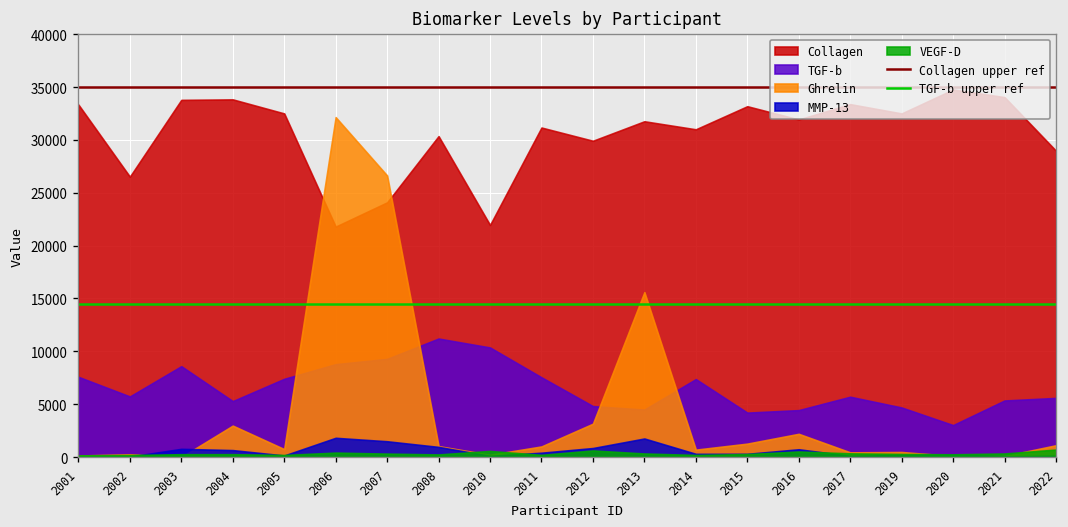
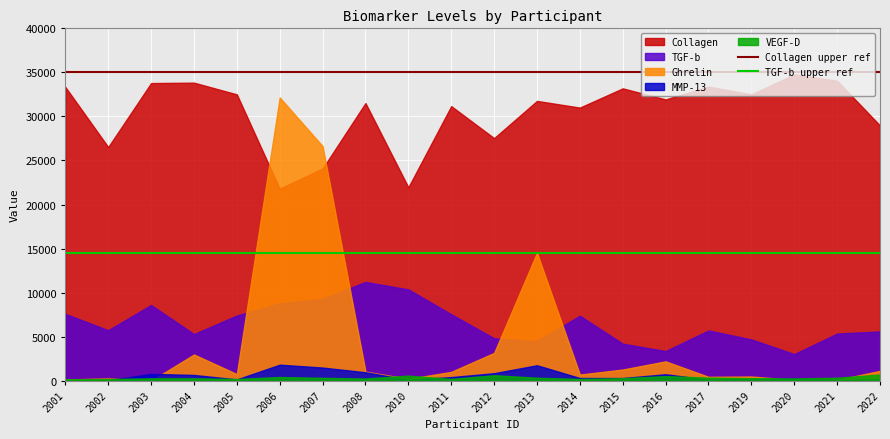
  {
    "Collagen": {
      "2001": 33000,
      "2002": 27000,
      "2003": 34000,
      "2004": 34000,
      "2005": 33000,
      "2006": 22000,
      "2007": 24000,
-     "2008": 30000,
+     "2008": 32000,
      "2010": 22000,
      "2011": 31000,
-     "2012": 30000,
+     "2012": 28000,
      "2013": 32000,
      "2014": 31000,
      "2015": 33000,
      "2016": 32000,
      "2022": 29000
    },
    "TGF-b": {
      "2001": 8000,
      "2002": 6000,
      "2003": 9000,
      "2004": 5000,
      "2005": 7000,
      "2006": 9000,
      "2007": 9000,
      "2008": 11000,
      "2010": 10000,
      "2011": 8000,
      "2012": 5000,
      "2013": 4000,
      "2014": 7000,
      "2015": 4000,
-     "2016": 4000,
+     "2016": 3000,
      "2017": 6000,
      "2019": 5000,
      "2020": 3000,
      "2021": 5000,
      "2022": 6000
    },
    "Ghrelin": {
      "2004": 3000,
      "2005": 1000,
      "2006": 32000,
      "2007": 27000,
      "2011": 1000,
      "2012": 3000,
-     "2013": 16000,
+     "2013": 15000,
      "2014": 1000,
      "2015": 1000,
      "2016": 2000,
      "2022": 1000
    },
    "MMP-13": {
      "2003": 1000,
      "2004": 1000,
      "2006": 2000,
      "2007": 1000,
      "2013": 2000
    },
    "VEGF-D": {
      "2006": 0,
      "2007": 0,
      "2010": 1000,
      "2013": 0,
      "2022": 1000
    }
  }
